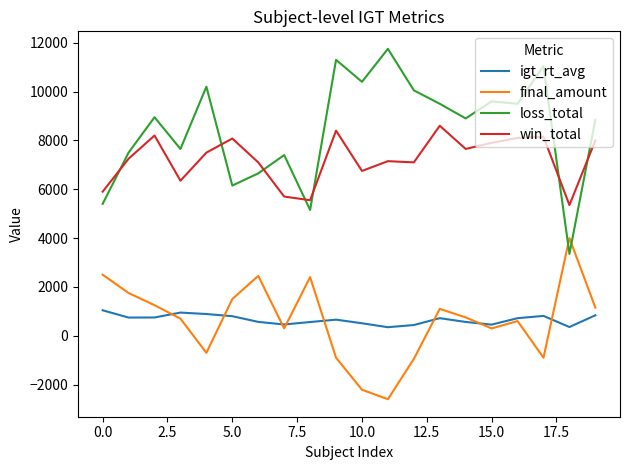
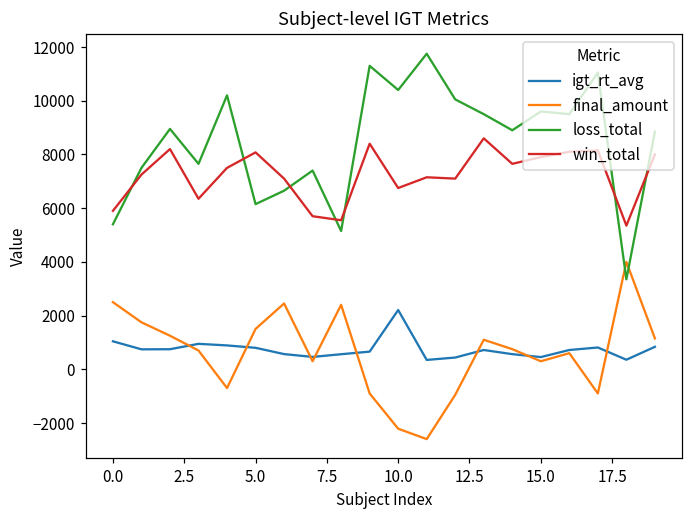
  {
    "igt_rt_avg": {
      "0.0": 1000,
      "5.0": 800,
-     "10.0": 500,
+     "10.0": 2200,
      "15.0": 500
    },
    "final_amount": {
      "0.0": 2500,
      "5.0": 1500,
      "10.0": -2200,
      "15.0": 300
    },
    "loss_total": {
      "0.0": 5400,
      "5.0": 6200,
      "10.0": 10400
    },
    "win_total": {
      "0.0": 5900,
      "5.0": 8100,
      "10.0": 6800
    }
  }
